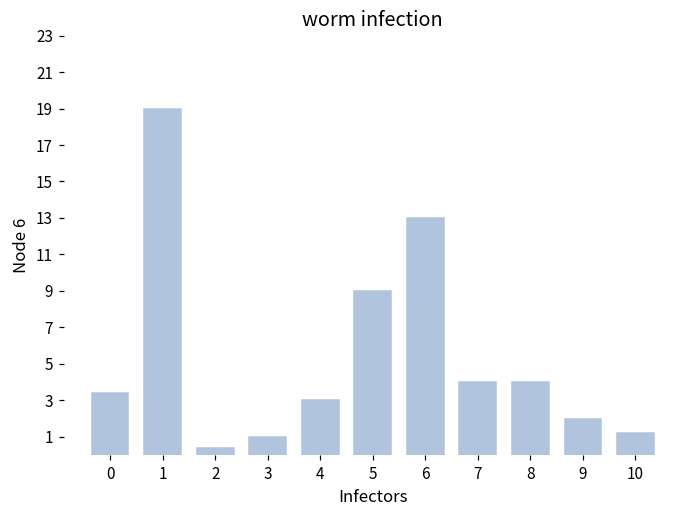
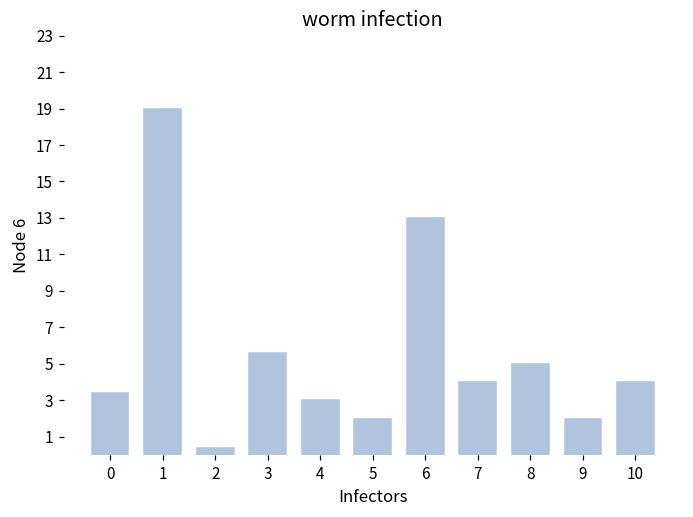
  {
    "0": 3.4,
    "1": 19.0,
    "2": 0.4,
-   "3": 1.0,
+   "3": 5.6,
    "4": 3.0,
-   "5": 9,
+   "5": 2,
    "6": 13.0,
    "7": 4.0,
-   "8": 4,
+   "8": 5,
    "9": 2.0,
-   "10": 1.2
+   "10": 4.0
  }
